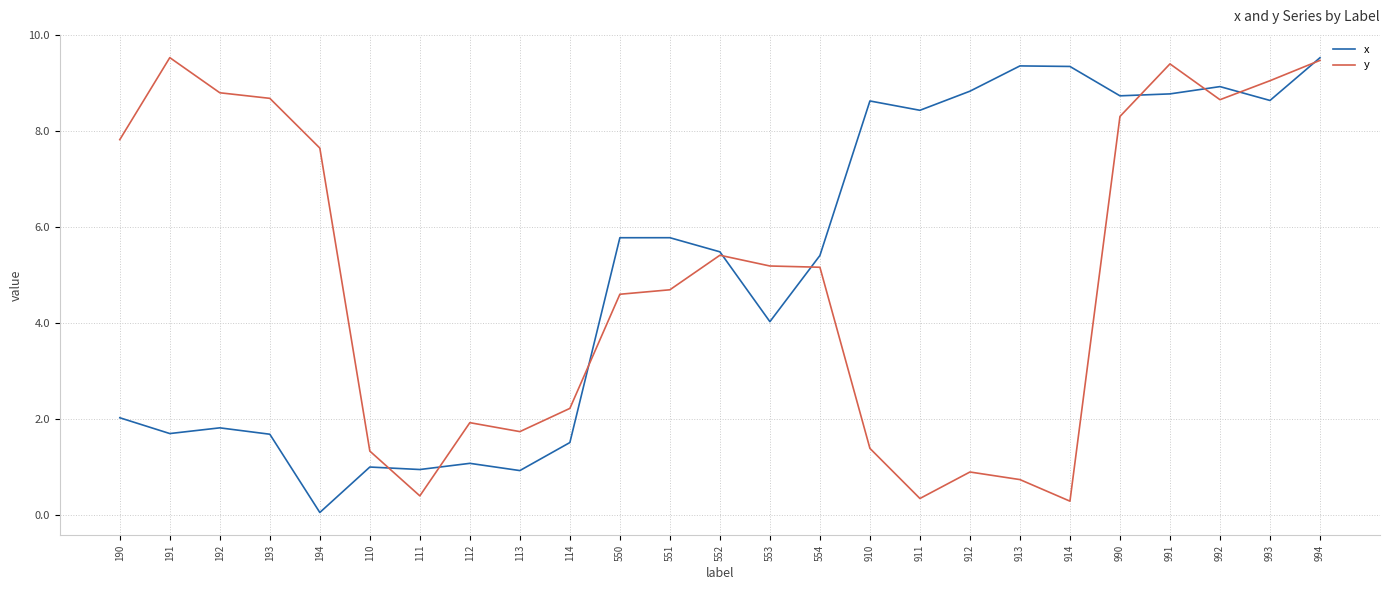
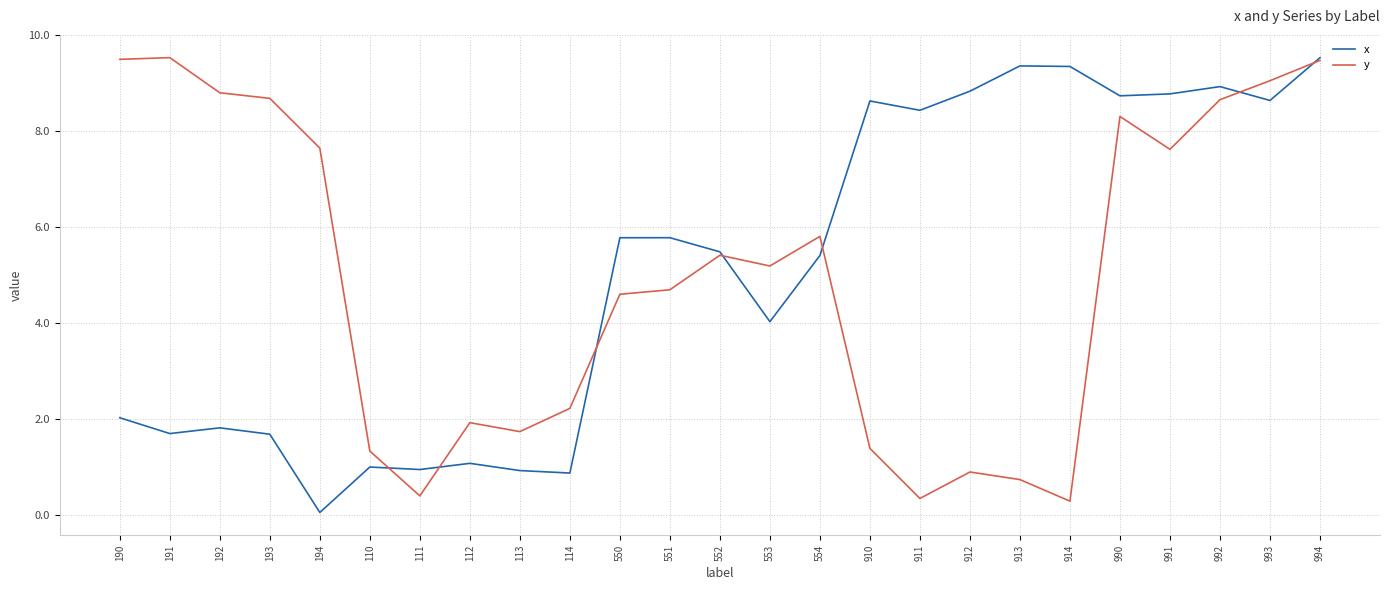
  {
    "x": {
      "190": 2.0,
      "191": 1.7,
      "192": 1.8,
      "193": 1.7,
      "194": 0.1,
      "110": 1.0,
      "111": 1.0,
      "112": 1.1,
      "113": 0.9,
-     "114": 1.5,
+     "114": 0.9,
      "550": 5.8,
      "551": 5.8,
      "552": 5.5,
      "553": 4.0,
      "554": 5.4,
      "910": 8.6,
      "911": 8.4,
      "912": 8.8,
      "913": 9.4,
      "914": 9.4,
      "990": 8.7,
      "991": 8.8,
      "992": 8.9,
      "993": 8.6,
      "994": 9.5
    },
    "y": {
-     "190": 7.8,
+     "190": 9.5,
      "191": 9.5,
      "192": 8.8,
      "193": 8.7,
      "194": 7.6,
      "110": 1.3,
      "111": 0.4,
      "112": 1.9,
      "113": 1.7,
      "114": 2.2,
      "550": 4.6,
      "551": 4.7,
      "552": 5.4,
      "553": 5.2,
-     "554": 5.2,
+     "554": 5.8,
      "910": 1.4,
      "911": 0.3,
      "912": 0.9,
      "913": 0.7,
      "914": 0.3,
      "990": 8.3,
-     "991": 9.4,
+     "991": 7.6,
      "992": 8.7,
      "993": 9.1,
      "994": 9.5
    }
  }
